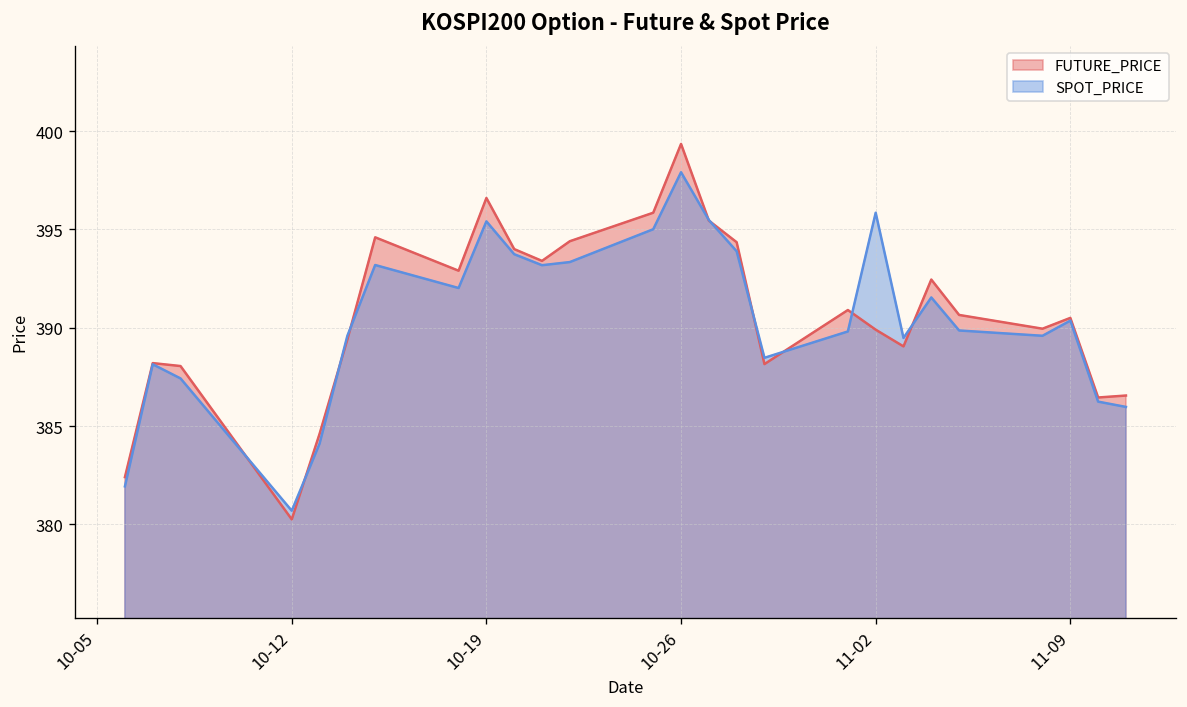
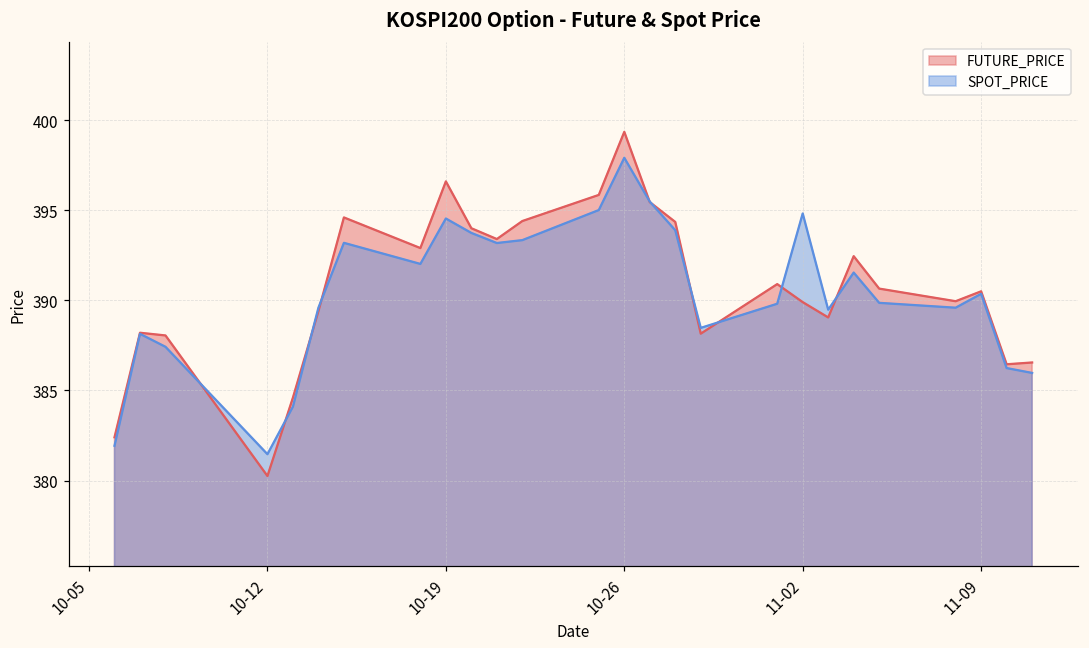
  {
    "FUTURE_PRICE": {
      "10-12": 380.3,
      "10-19": 396.6,
      "10-26": 399.4,
      "11-02": 389.9
    },
    "SPOT_PRICE": {
-     "10-12": 380.7,
-     "10-19": 395.4,
+     "10-12": 381.5,
+     "10-19": 394.5,
      "10-26": 397.9,
-     "11-02": 395.9
+     "11-02": 394.8
    }
  }
